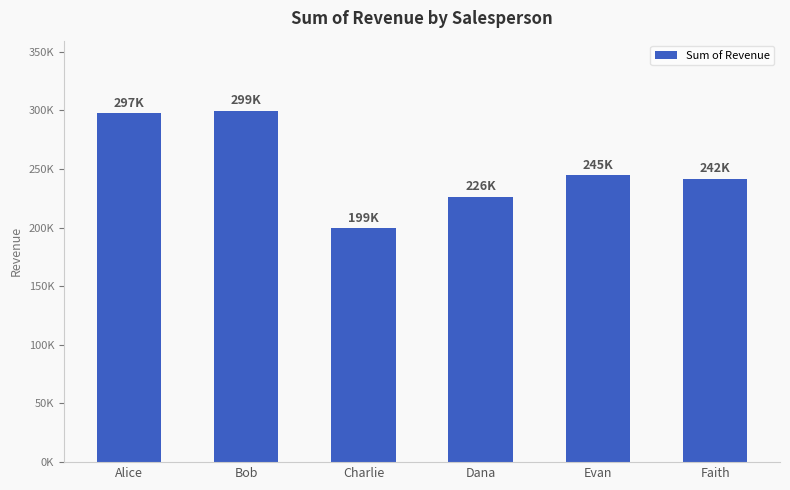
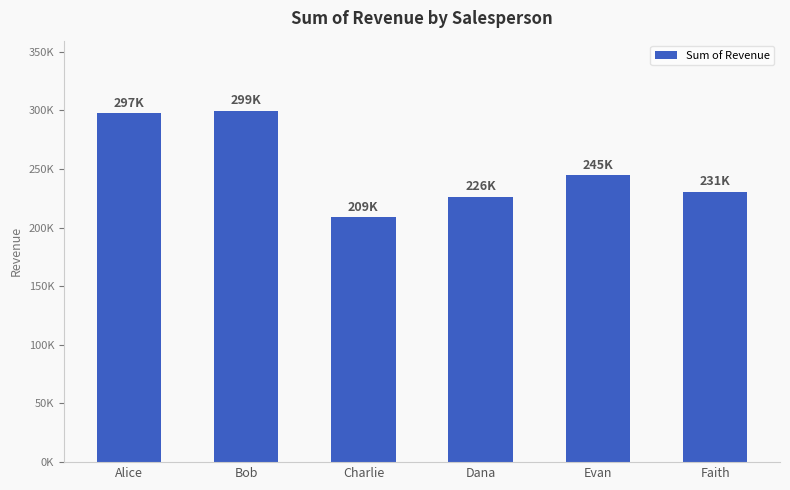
  {
    "Alice": "297K",
    "Bob": "299K",
-   "Charlie": "199K",
+   "Charlie": "209K",
    "Dana": "226K",
    "Evan": "245K",
-   "Faith": "242K"
+   "Faith": "231K"
  }
